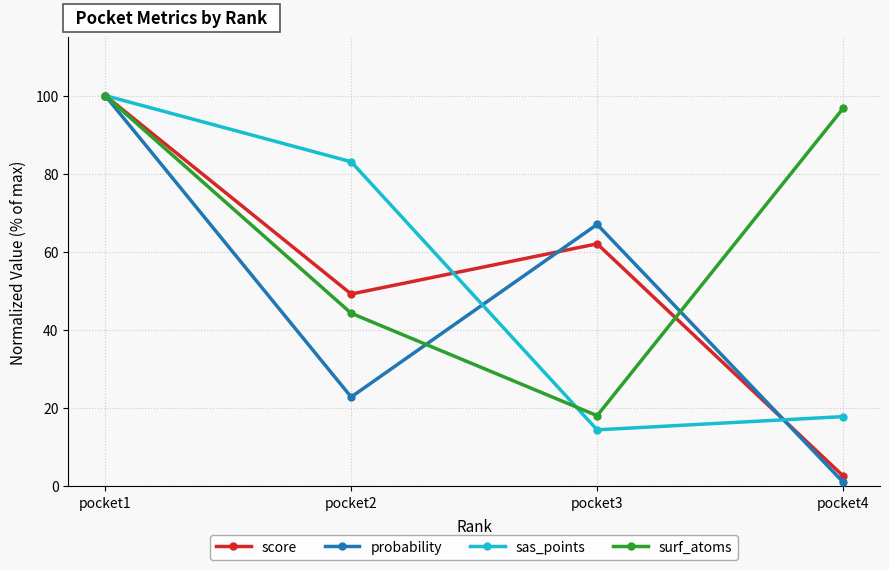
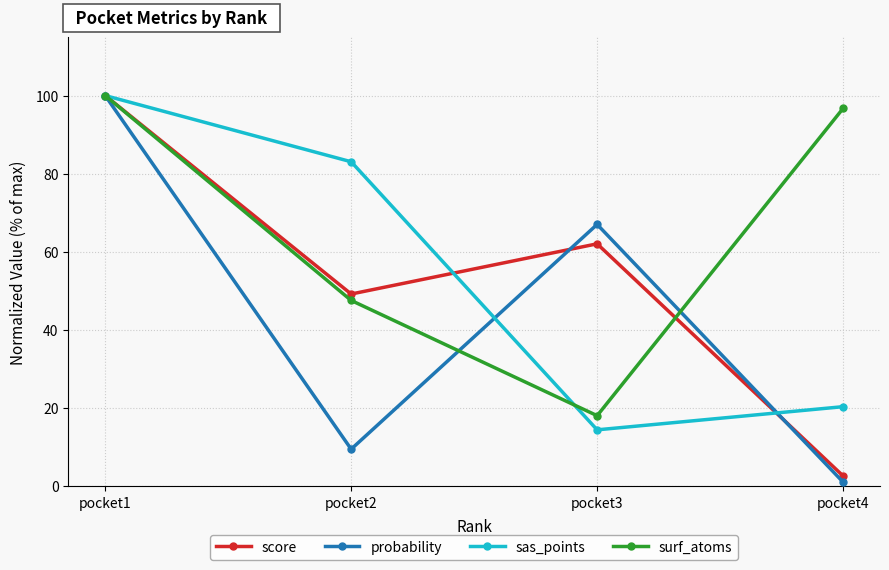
  {
    "score": {
      "pocket2": 49,
      "pocket3": 62,
      "pocket4": 3
    },
    "probability": {
-     "pocket2": 23,
+     "pocket2": 9,
      "pocket3": 67,
      "pocket4": 1
    },
    "sas_points": {
      "pocket2": 83,
      "pocket3": 14,
-     "pocket4": 18
+     "pocket4": 20
    },
    "surf_atoms": {
-     "pocket2": 44,
+     "pocket2": 48,
      "pocket3": 18,
      "pocket4": 97
    }
  }
